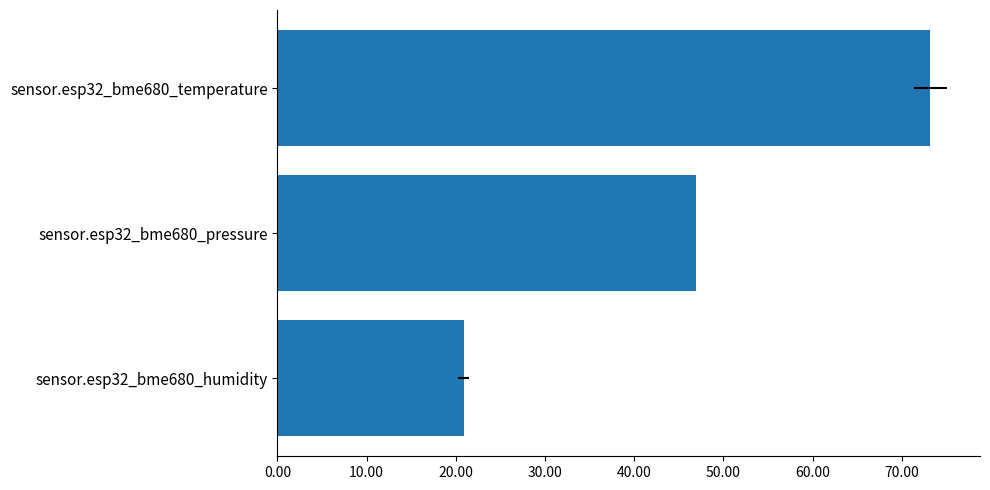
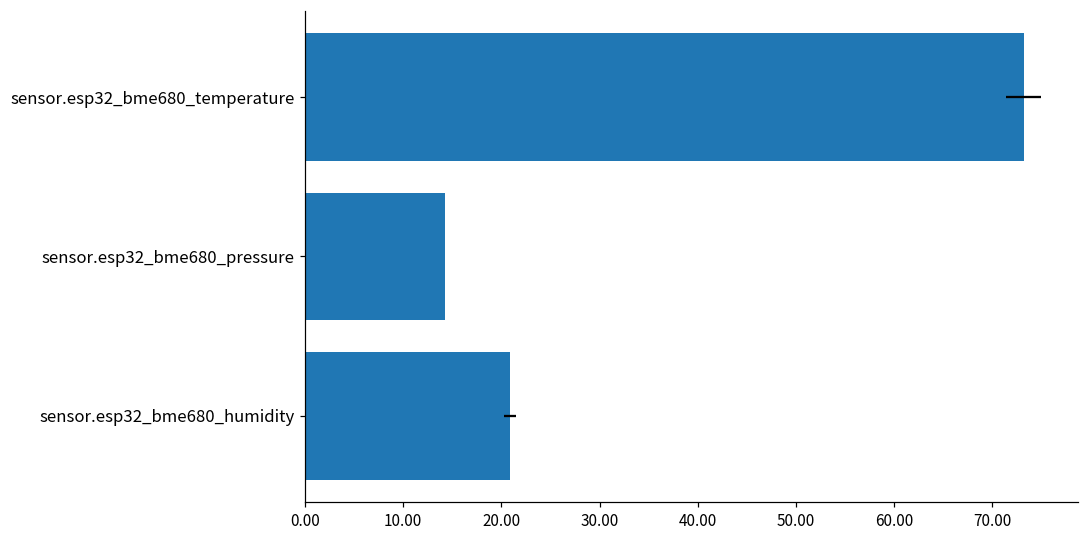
  {
    "sensor.esp32_bme680_temperature": 73,
-   "sensor.esp32_bme680_pressure": 47,
+   "sensor.esp32_bme680_pressure": 14,
    "sensor.esp32_bme680_humidity": 21
  }
